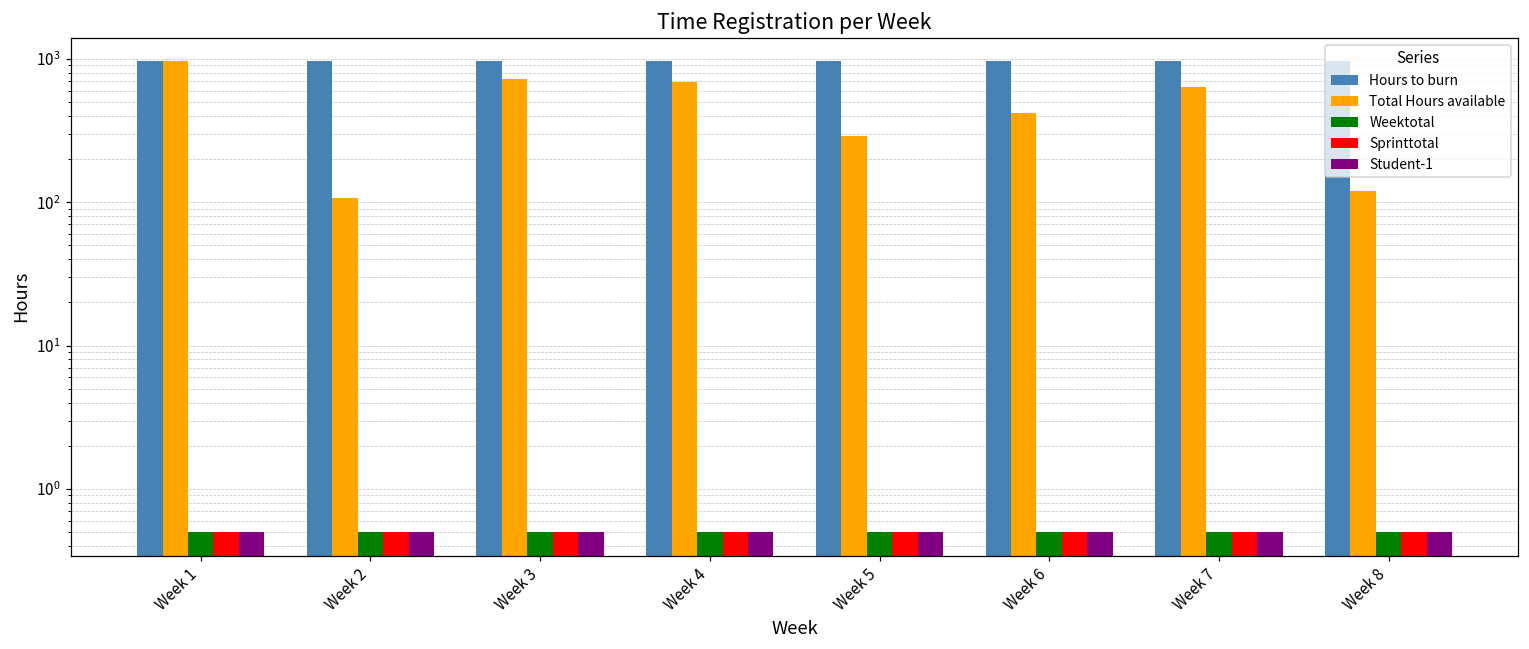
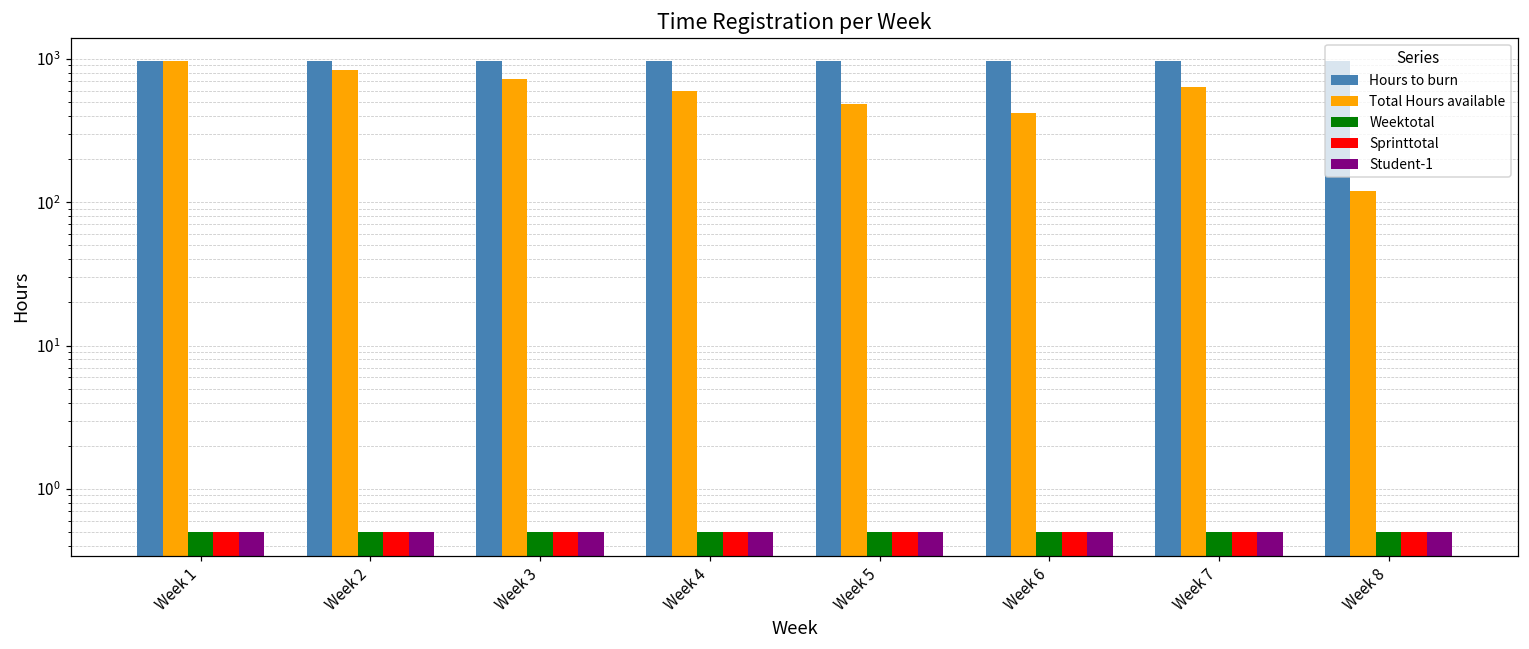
  {
    "Hours to burn": {
      "Week 1": 1000,
      "Week 2": 1000,
      "Week 3": 1000,
      "Week 4": 1000,
      "Week 5": 1000,
      "Week 6": 1000,
      "Week 7": 1000
    },
    "Total Hours available": {
      "Week 1": 1000,
-     "Week 2": 110,
+     "Week 2": 800,
      "Week 3": 700,
-     "Week 4": 700,
-     "Week 5": 290,
+     "Week 4": 600,
+     "Week 5": 480,
      "Week 6": 420,
      "Week 7": 600,
      "Week 8": 120
    },
    "Weektotal": {
      "Week 1": 0.50,
      "Week 2": 0.50,
      "Week 3": 0.50,
      "Week 4": 0.50,
      "Week 5": 0.50,
      "Week 6": 0.50,
      "Week 7": 0.50,
      "Week 8": 0.50
    },
    "Sprinttotal": {
      "Week 1": 0.50,
      "Week 2": 0.50,
      "Week 3": 0.50,
      "Week 4": 0.50,
      "Week 5": 0.50,
      "Week 6": 0.50,
      "Week 7": 0.50,
      "Week 8": 0.50
    },
    "Student-1": {
      "Week 1": 0.50,
      "Week 2": 0.50,
      "Week 3": 0.50,
      "Week 4": 0.50,
      "Week 5": 0.50,
      "Week 6": 0.50,
      "Week 7": 0.50,
      "Week 8": 0.50
    }
  }
